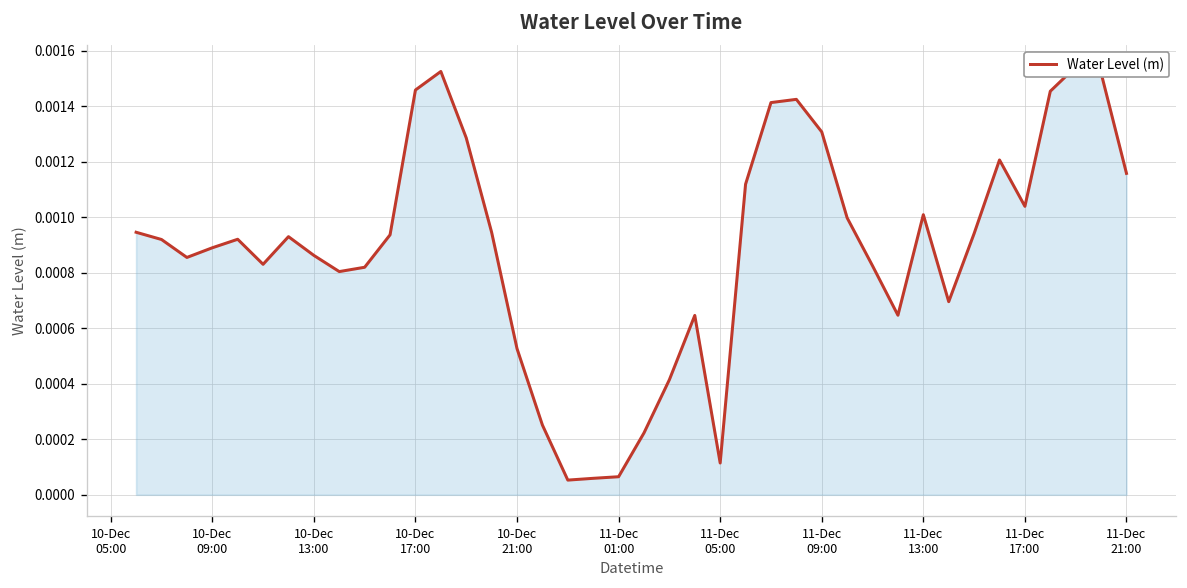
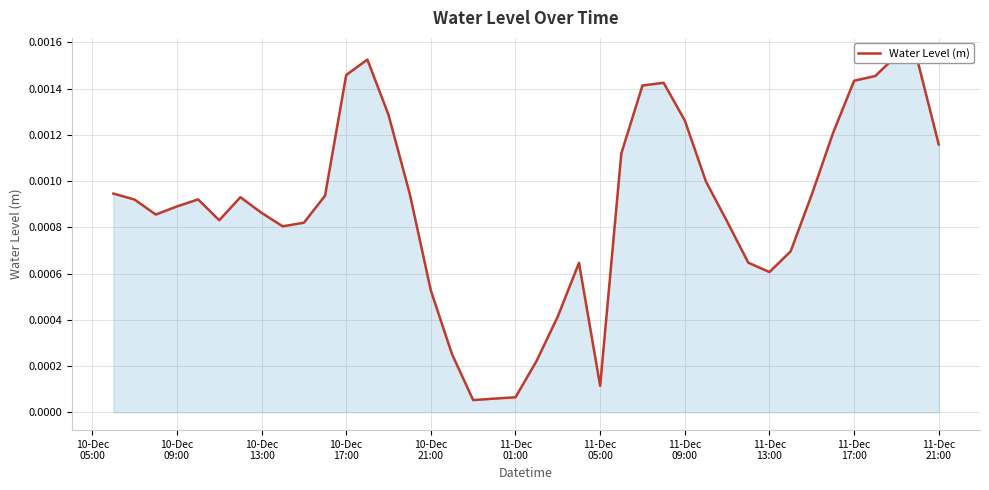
  {
    "10-Dec 09:00": 0.00089,
    "10-Dec 13:00": 0.00086,
    "10-Dec 17:00": 0.00146,
    "10-Dec 21:00": 0.00053,
    "11-Dec 01:00": 0.00006,
    "11-Dec 05:00": 0.00011,
-   "11-Dec 09:00": 0.00131,
-   "11-Dec 13:00": 0.00101,
-   "11-Dec 17:00": 0.00104,
+   "11-Dec 09:00": 0.00126,
+   "11-Dec 13:00": 0.00061,
+   "11-Dec 17:00": 0.00143,
    "11-Dec 21:00": 0.00116
  }
